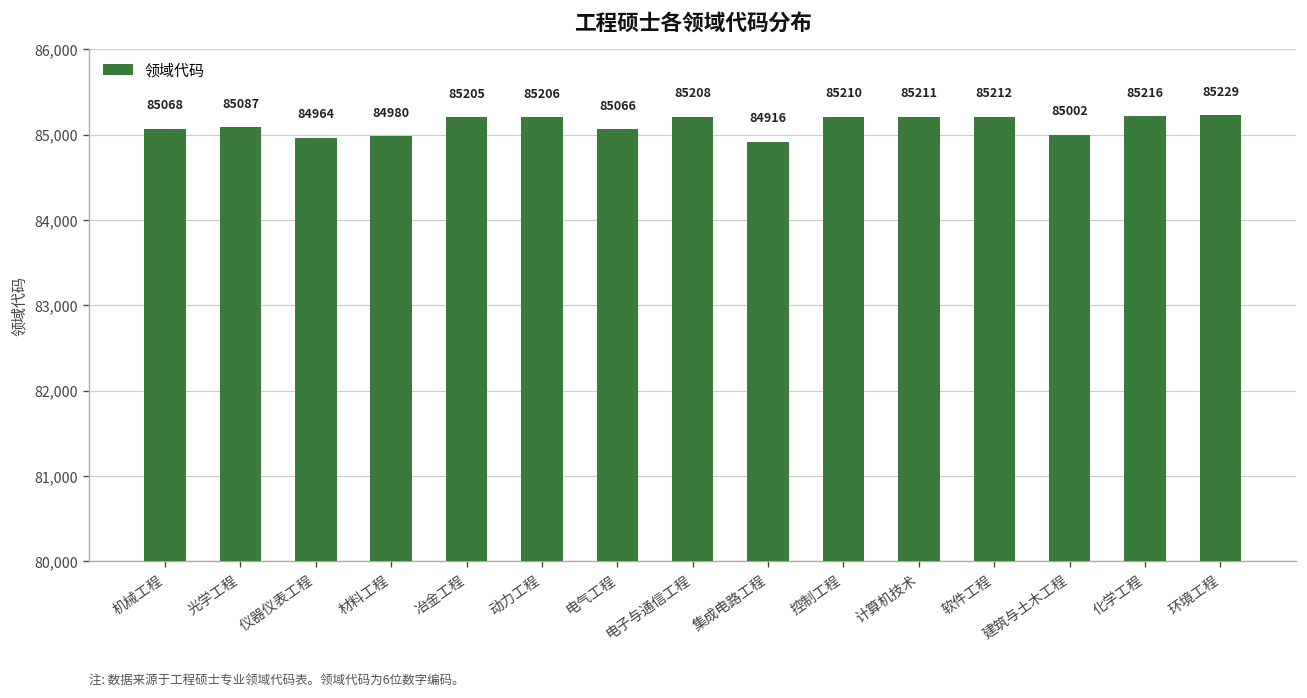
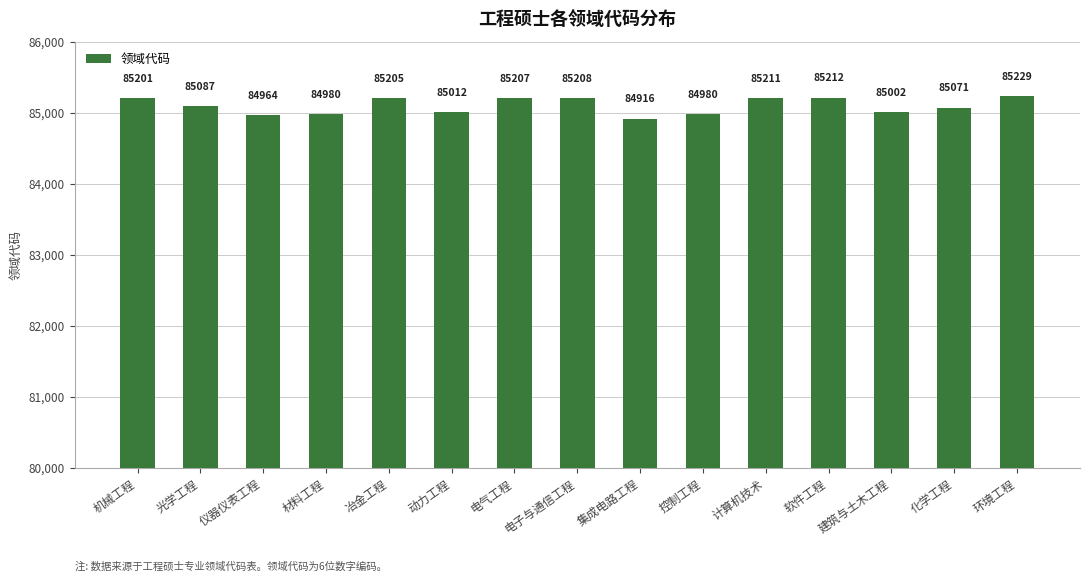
  {
-   "机械工程": 85068,
+   "机械工程": 85201,
    "光学工程": 85087,
    "仪器仪表工程": 84964,
    "材料工程": 84980,
    "冶金工程": 85205,
-   "动力工程": 85206,
-   "电气工程": 85066,
+   "动力工程": 85012,
+   "电气工程": 85207,
    "电子与通信工程": 85208,
    "集成电路工程": 84916,
-   "控制工程": 85210,
+   "控制工程": 84980,
    "计算机技术": 85211,
    "软件工程": 85212,
    "建筑与土木工程": 85002,
-   "化学工程": 85216,
+   "化学工程": 85071,
    "环境工程": 85229
  }
